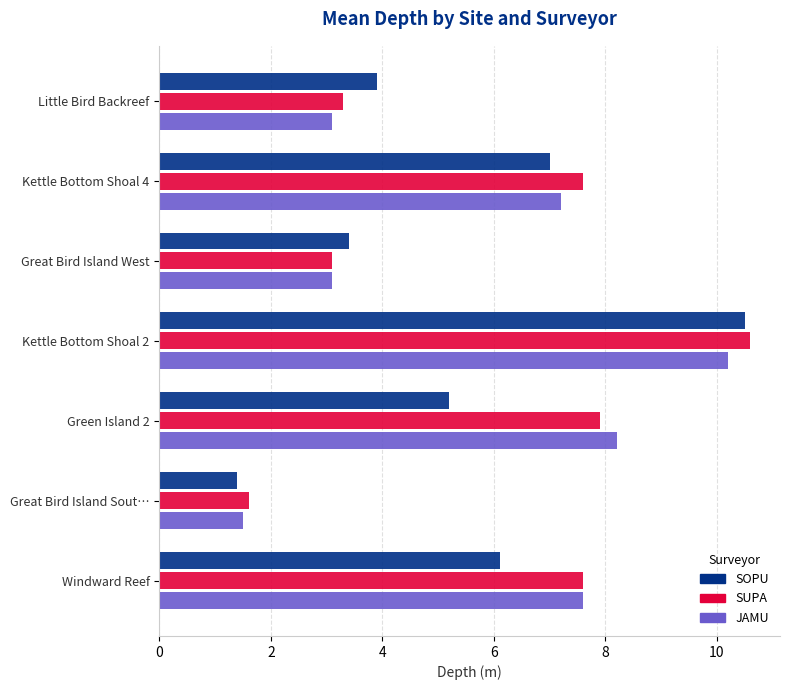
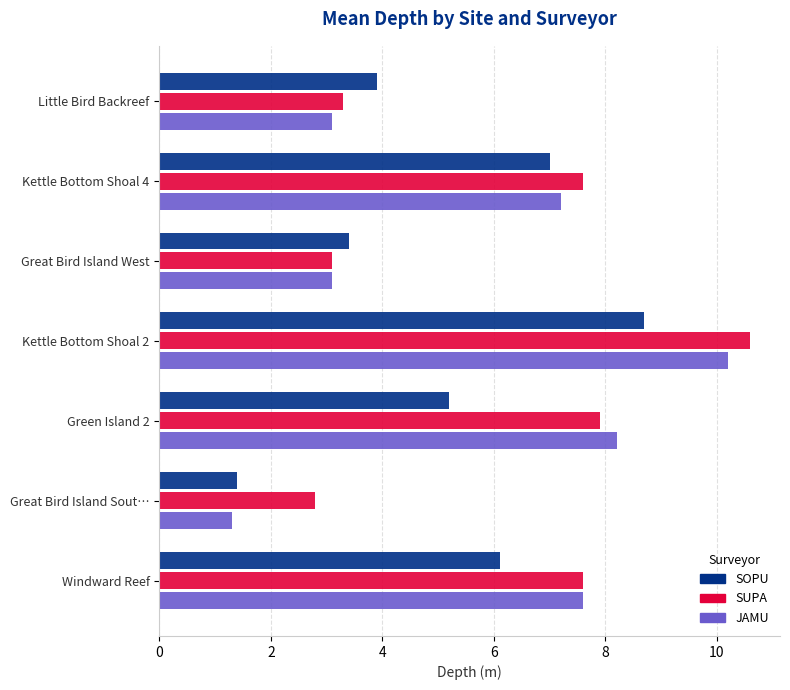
  {
    "SOPU": {
      "Little Bird Backreef": 3.9,
      "Kettle Bottom Shoal 4": 7.0,
      "Great Bird Island West": 3.4,
-     "Kettle Bottom Shoal 2": 10.5,
+     "Kettle Bottom Shoal 2": 8.7,
      "Green Island 2": 5.2,
      "Great Bird Island Sout…": 1.4,
      "Windward Reef": 6.1
    },
    "SUPA": {
      "Little Bird Backreef": 3.3,
      "Kettle Bottom Shoal 4": 7.6,
      "Great Bird Island West": 3.1,
      "Kettle Bottom Shoal 2": 10.6,
      "Green Island 2": 7.9,
-     "Great Bird Island Sout…": 1.6,
+     "Great Bird Island Sout…": 2.8,
      "Windward Reef": 7.6
    },
    "JAMU": {
      "Little Bird Backreef": 3.1,
      "Kettle Bottom Shoal 4": 7.2,
      "Great Bird Island West": 3.1,
      "Kettle Bottom Shoal 2": 10.2,
      "Green Island 2": 8.2,
-     "Great Bird Island Sout…": 1.5,
+     "Great Bird Island Sout…": 1.3,
      "Windward Reef": 7.6
    }
  }
